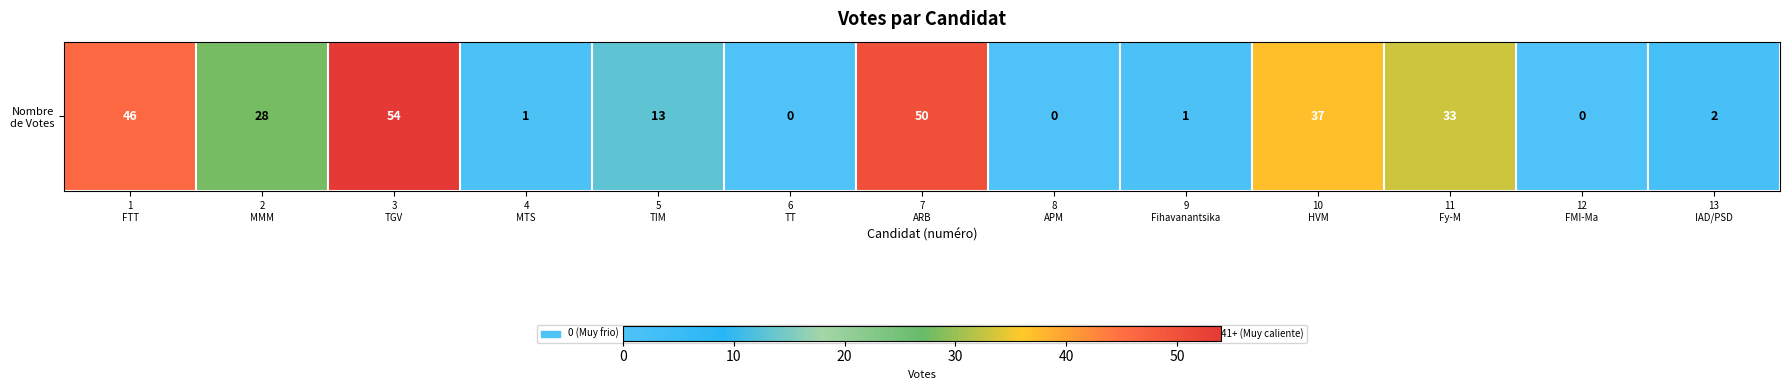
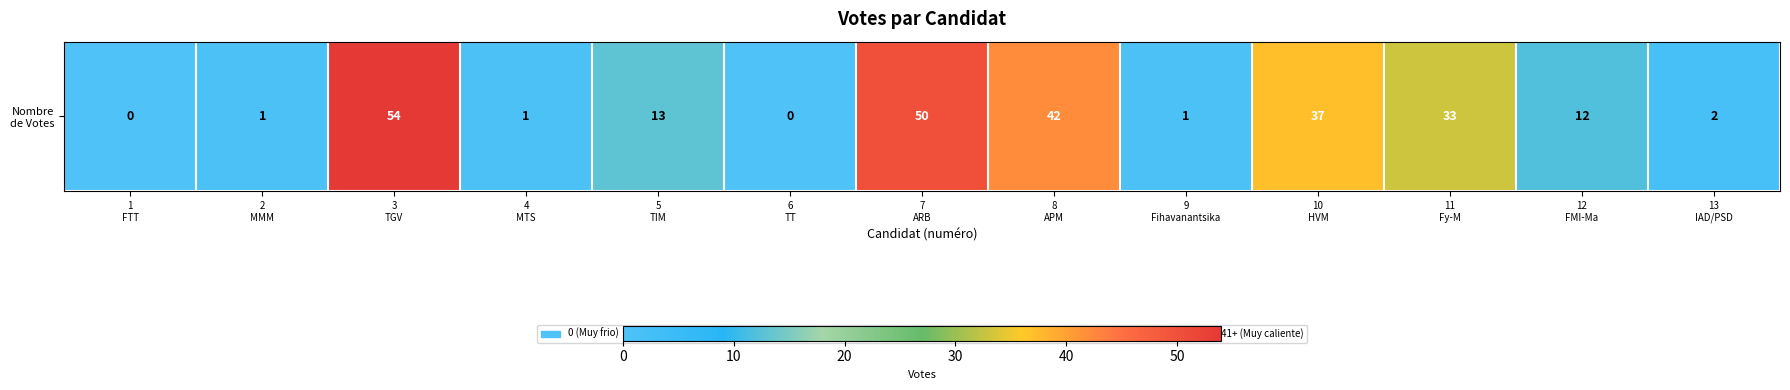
  {
    "Nombre de Votes": {
-     "1 FTT": 46,
-     "2 MMM": 28,
+     "1 FTT": 0,
+     "2 MMM": 1,
      "3 TGV": 54,
      "4 MTS": 1,
      "5 TIM": 13,
      "6 TT": 0,
      "7 ARB": 50,
-     "8 APM": 0,
+     "8 APM": 42,
      "9 Fihavanantsika": 1,
      "10 HVM": 37,
      "11 Fy-M": 33,
-     "12 FMI-Ma": 0,
+     "12 FMI-Ma": 12,
      "13 IAD/PSD": 2
    }
  }
